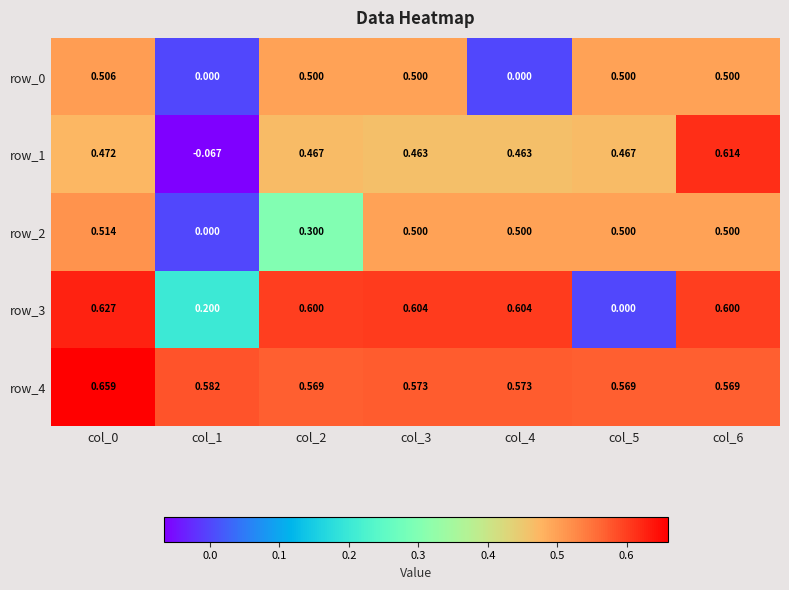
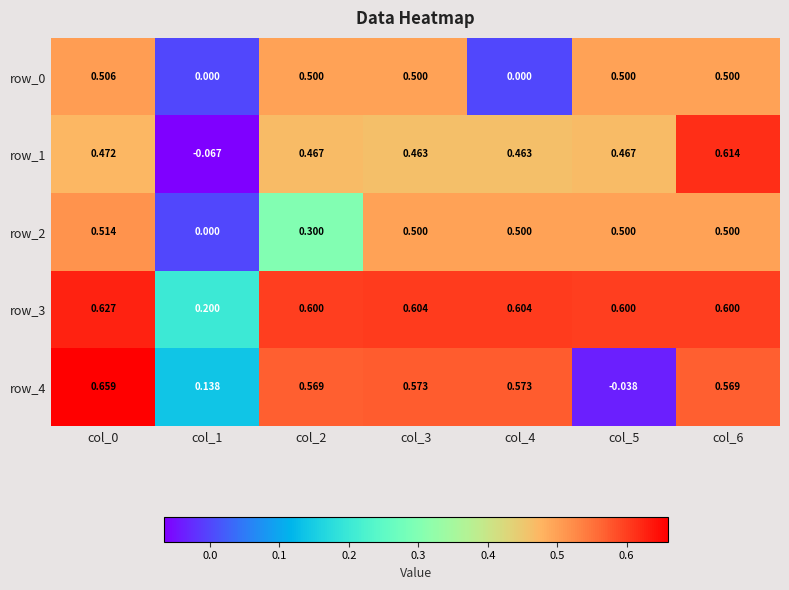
  {
    "row_0": {
      "col_0": 0.506,
      "col_1": 0.000,
      "col_2": 0.500,
      "col_3": 0.500,
      "col_4": 0.000,
      "col_5": 0.500,
      "col_6": 0.500
    },
    "row_1": {
      "col_0": 0.472,
      "col_1": -0.067,
      "col_2": 0.467,
      "col_3": 0.463,
      "col_4": 0.463,
      "col_5": 0.467,
      "col_6": 0.614
    },
    "row_2": {
      "col_0": 0.514,
      "col_1": 0.000,
      "col_2": 0.300,
      "col_3": 0.500,
      "col_4": 0.500,
      "col_5": 0.500,
      "col_6": 0.500
    },
    "row_3": {
      "col_0": 0.627,
      "col_1": 0.200,
      "col_2": 0.600,
      "col_3": 0.604,
      "col_4": 0.604,
-     "col_5": 0.000,
+     "col_5": 0.600,
      "col_6": 0.600
    },
    "row_4": {
      "col_0": 0.659,
-     "col_1": 0.582,
+     "col_1": 0.138,
      "col_2": 0.569,
      "col_3": 0.573,
      "col_4": 0.573,
-     "col_5": 0.569,
+     "col_5": -0.038,
      "col_6": 0.569
    }
  }
